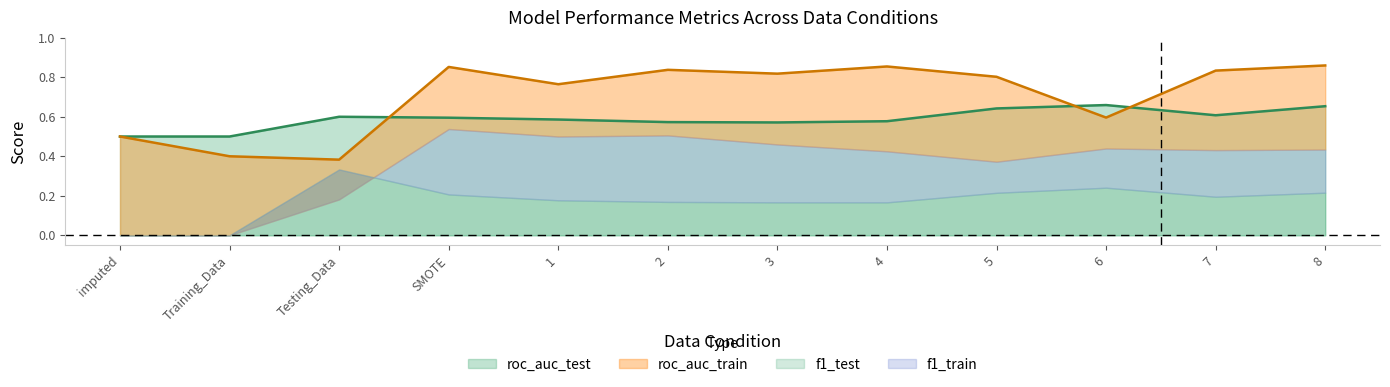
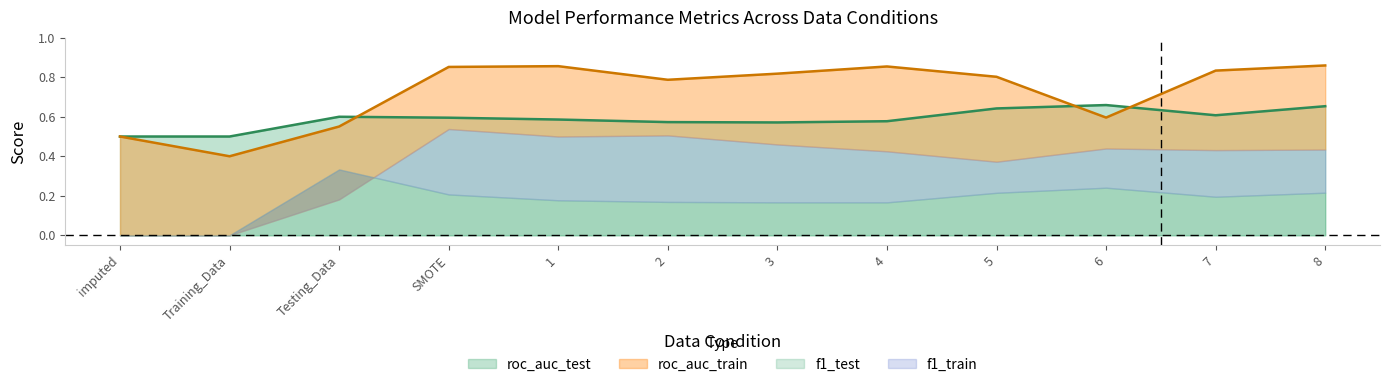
  {
    "roc_auc_train": {
      "Training_Data": 0.40,
-     "Testing_Data": 0.38,
+     "Testing_Data": 0.55,
      "SMOTE": 0.85,
-     "1": 0.76,
-     "2": 0.84,
+     "1": 0.86,
+     "2": 0.79,
      "3": 0.82,
      "4": 0.85,
      "5": 0.80,
      "6": 0.60,
      "7": 0.83,
      "8": 0.86
    }
  }
